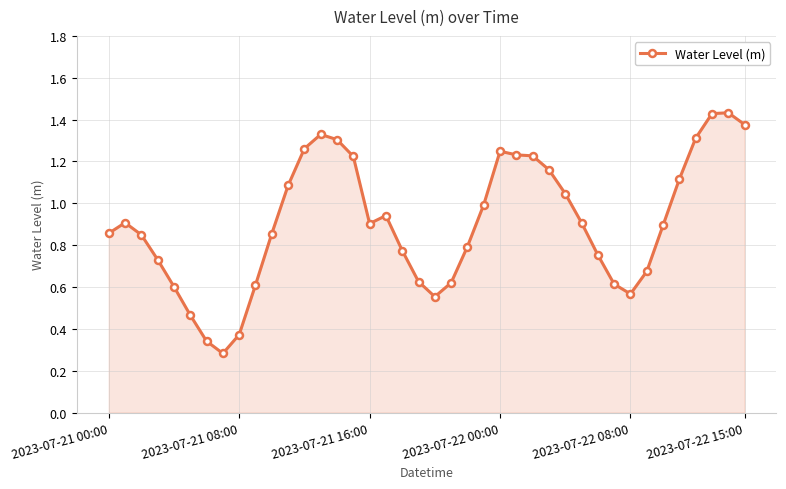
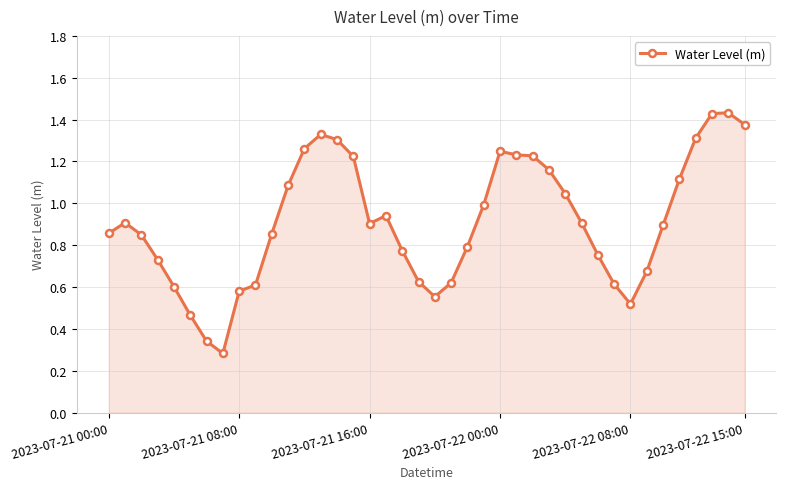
  {
    "2023-07-21 00:00": 0.86,
-   "2023-07-21 08:00": 0.37,
+   "2023-07-21 08:00": 0.58,
    "2023-07-21 16:00": 0.90,
    "2023-07-22 00:00": 1.25,
-   "2023-07-22 08:00": 0.57,
+   "2023-07-22 08:00": 0.52,
    "2023-07-22 15:00": 1.38
  }
